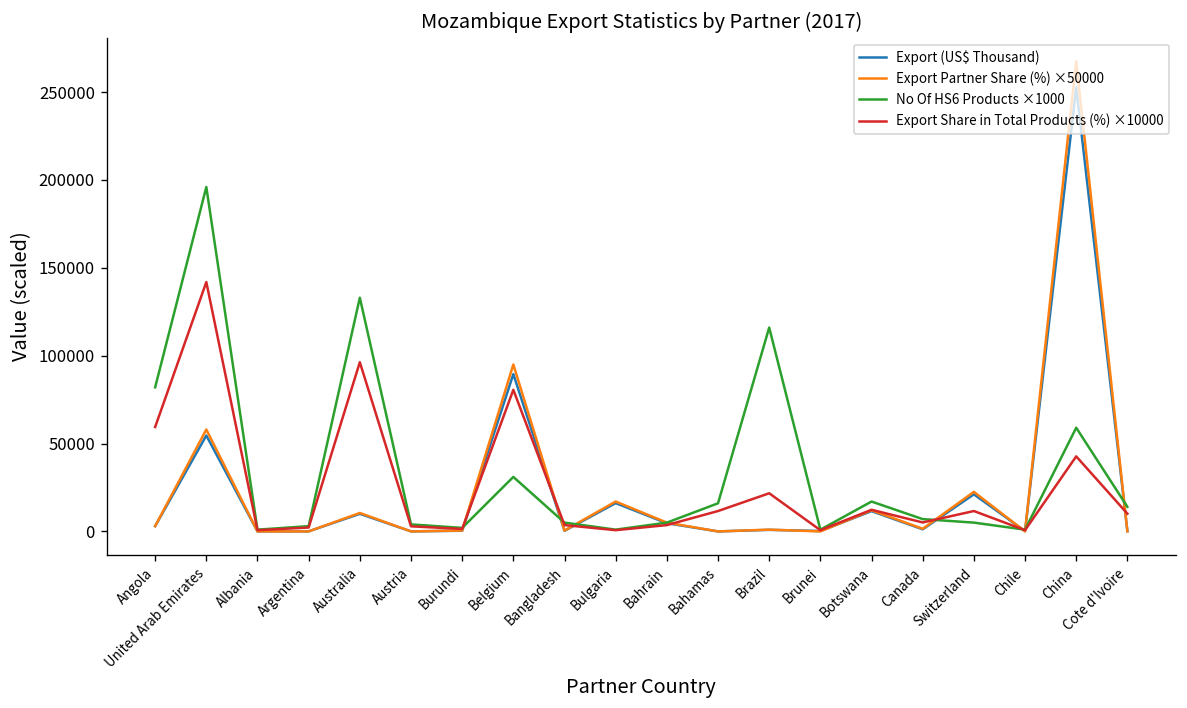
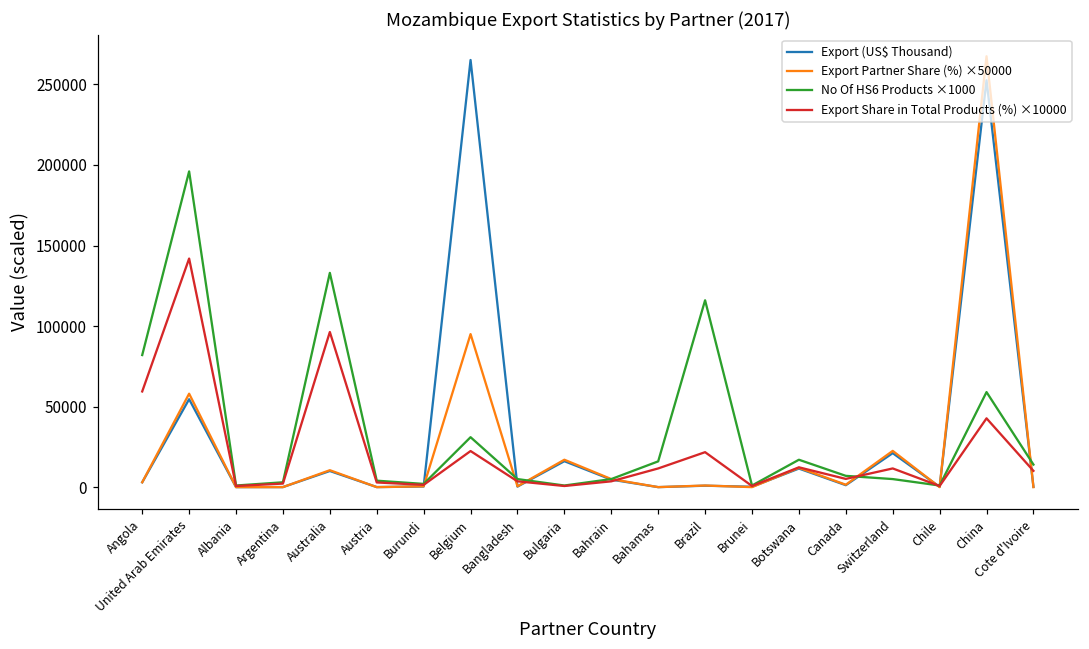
  {
    "Export (US$ Thousand)": {
      "United Arab Emirates": 55000,
-     "Belgium": 89000
+     "Belgium": 265000
    },
    "Export Partner Share (%) ×50000": {
      "United Arab Emirates": 58000,
      "Belgium": 95000
    },
    "No Of HS6 Products ×1000": {
      "Angola": 82000,
      "United Arab Emirates": 196000,
      "Australia": 133000,
      "Belgium": 31000,
      "Bahamas": 16000,
      "Brazil": 116000,
      "Botswana": 17000,
      "Canada": 7000,
      "Switzerland": 5000,
      "China": 59000,
      "Cote d'Ivoire": 14000
    },
    "Export Share in Total Products (%) ×10000": {
      "Angola": 59000,
      "United Arab Emirates": 142000,
      "Australia": 96000,
-     "Belgium": 81000,
+     "Belgium": 22000,
      "Bahamas": 12000,
      "Brazil": 22000,
      "Canada": 5000,
      "Switzerland": 12000,
      "China": 43000,
      "Cote d'Ivoire": 10000
    }
  }
